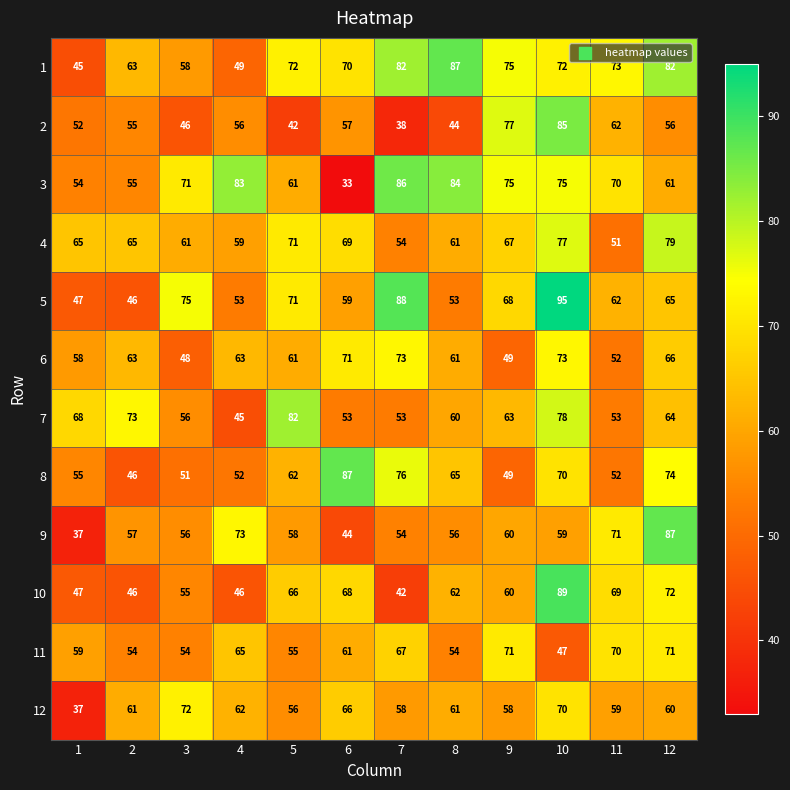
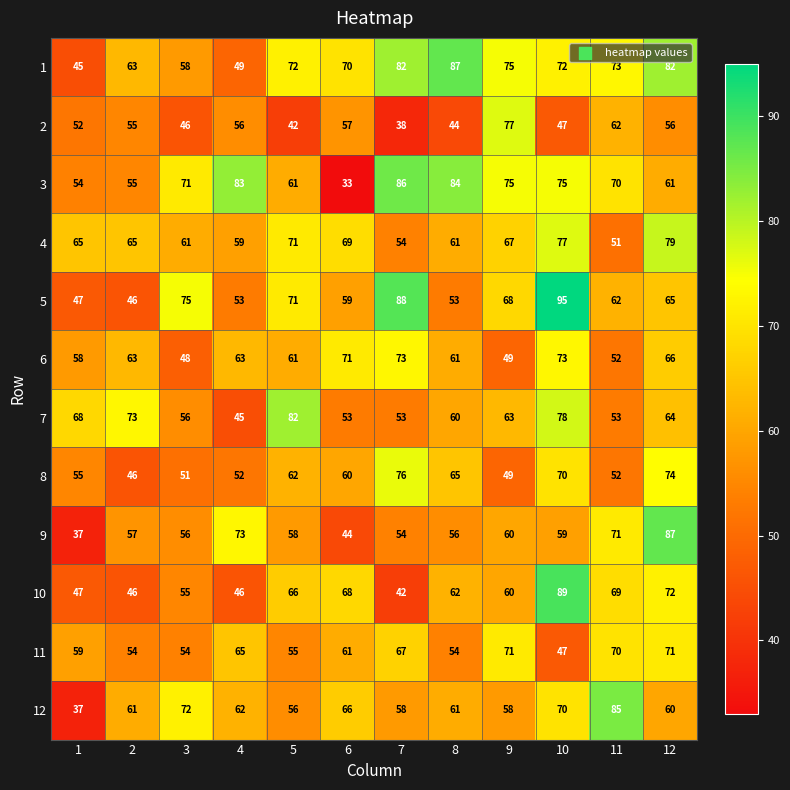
  {
    "1": {
      "1": 45,
      "2": 63,
      "3": 58,
      "4": 49,
      "5": 72,
      "6": 70,
      "7": 82,
      "8": 87,
      "9": 75,
      "10": 72
    },
    "2": {
      "1": 52,
      "2": 55,
      "3": 46,
      "4": 56,
      "5": 42,
      "6": 57,
      "7": 38,
      "8": 44,
      "9": 77,
-     "10": 85,
+     "10": 47,
      "11": 62,
      "12": 56
    },
    "3": {
      "1": 54,
      "2": 55,
      "3": 71,
      "4": 83,
      "5": 61,
      "6": 33,
      "7": 86,
      "8": 84,
      "9": 75,
      "10": 75,
      "11": 70,
      "12": 61
    },
    "4": {
      "1": 65,
      "2": 65,
      "3": 61,
      "4": 59,
      "5": 71,
      "6": 69,
      "7": 54,
      "8": 61,
      "9": 67,
      "10": 77,
      "11": 51,
      "12": 79
    },
    "5": {
      "1": 47,
      "2": 46,
      "3": 75,
      "4": 53,
      "5": 71,
      "6": 59,
      "7": 88,
      "8": 53,
      "9": 68,
      "10": 95,
      "11": 62,
      "12": 65
    },
    "6": {
      "1": 58,
      "2": 63,
      "3": 48,
      "4": 63,
      "5": 61,
      "6": 71,
      "7": 73,
      "8": 61,
      "9": 49,
      "10": 73,
      "11": 52,
      "12": 66
    },
    "7": {
      "1": 68,
      "2": 73,
      "3": 56,
      "4": 45,
      "5": 82,
      "6": 53,
      "7": 53,
      "8": 60,
      "9": 63,
      "10": 78,
      "11": 53,
      "12": 64
    },
    "8": {
      "1": 55,
      "2": 46,
      "3": 51,
      "4": 52,
      "5": 62,
-     "6": 87,
+     "6": 60,
      "7": 76,
      "8": 65,
      "9": 49,
      "10": 70,
      "11": 52,
      "12": 74
    },
    "9": {
      "1": 37,
      "2": 57,
      "3": 56,
      "4": 73,
      "5": 58,
      "6": 44,
      "7": 54,
      "8": 56,
      "9": 60,
      "10": 59,
      "11": 71,
      "12": 87
    },
    "10": {
      "1": 47,
      "2": 46,
      "3": 55,
      "4": 46,
      "5": 66,
      "6": 68,
      "7": 42,
      "8": 62,
      "9": 60,
      "10": 89,
      "11": 69,
      "12": 72
    },
    "11": {
      "1": 59,
      "2": 54,
      "3": 54,
      "4": 65,
      "5": 55,
      "6": 61,
      "7": 67,
      "8": 54,
      "9": 71,
      "10": 47,
      "11": 70,
      "12": 71
    },
    "12": {
      "1": 37,
      "2": 61,
      "3": 72,
      "4": 62,
      "5": 56,
      "6": 66,
      "7": 58,
      "8": 61,
      "9": 58,
      "10": 70,
-     "11": 59,
+     "11": 85,
      "12": 60
    }
  }
